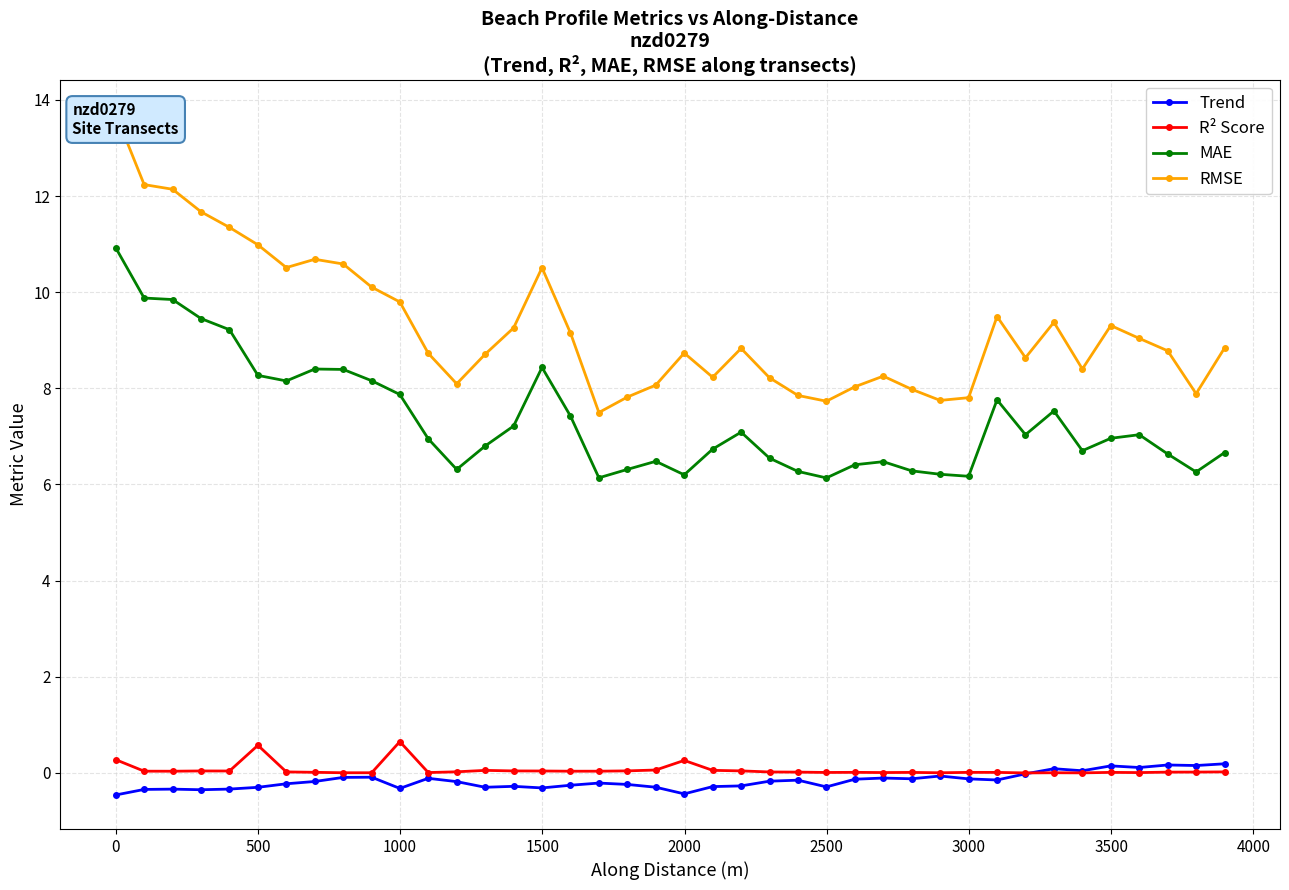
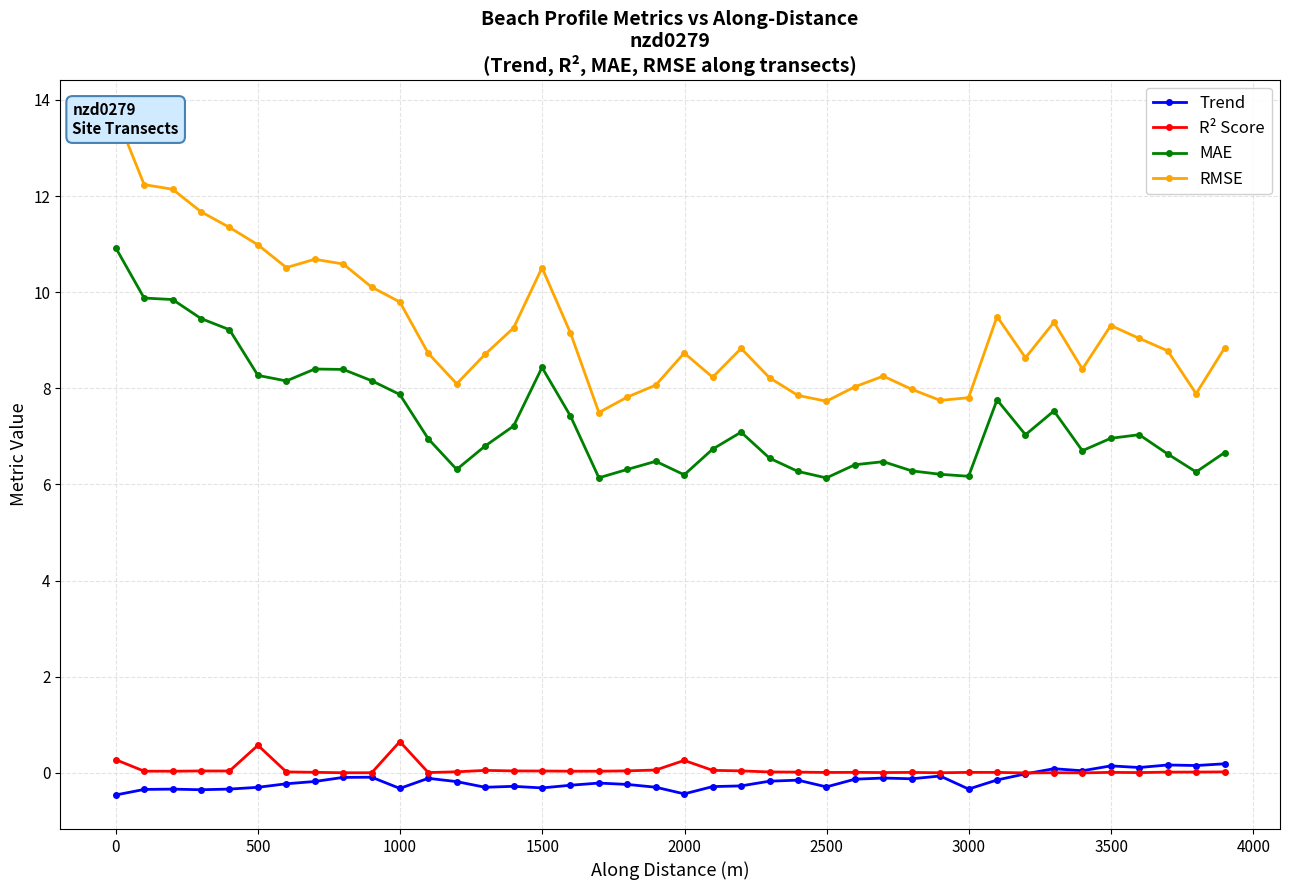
  {
    "Trend": {
      "0": -0.5,
      "500": -0.3,
      "1000": -0.3,
      "1500": -0.3,
      "2000": -0.4,
      "2500": -0.3,
-     "3000": -0.1,
+     "3000": -0.3,
      "3500": 0.1
    },
    "R² Score": {
      "0": 0.3,
      "500": 0.6,
      "1000": 0.7,
      "1500": 0.0,
      "2000": 0.3,
      "2500": 0.0,
      "3000": 0.0,
      "3500": 0.0
    },
    "MAE": {
      "0": 10.9,
      "500": 8.3,
      "1000": 7.9,
      "1500": 8.4,
      "2000": 6.2,
      "2500": 6.1,
      "3000": 6.2,
      "3500": 7.0
    },
    "RMSE": {
      "500": 11.0,
      "1000": 9.8,
      "1500": 10.5,
      "2000": 8.7,
      "2500": 7.7,
      "3000": 7.8,
      "3500": 9.3
    }
  }
